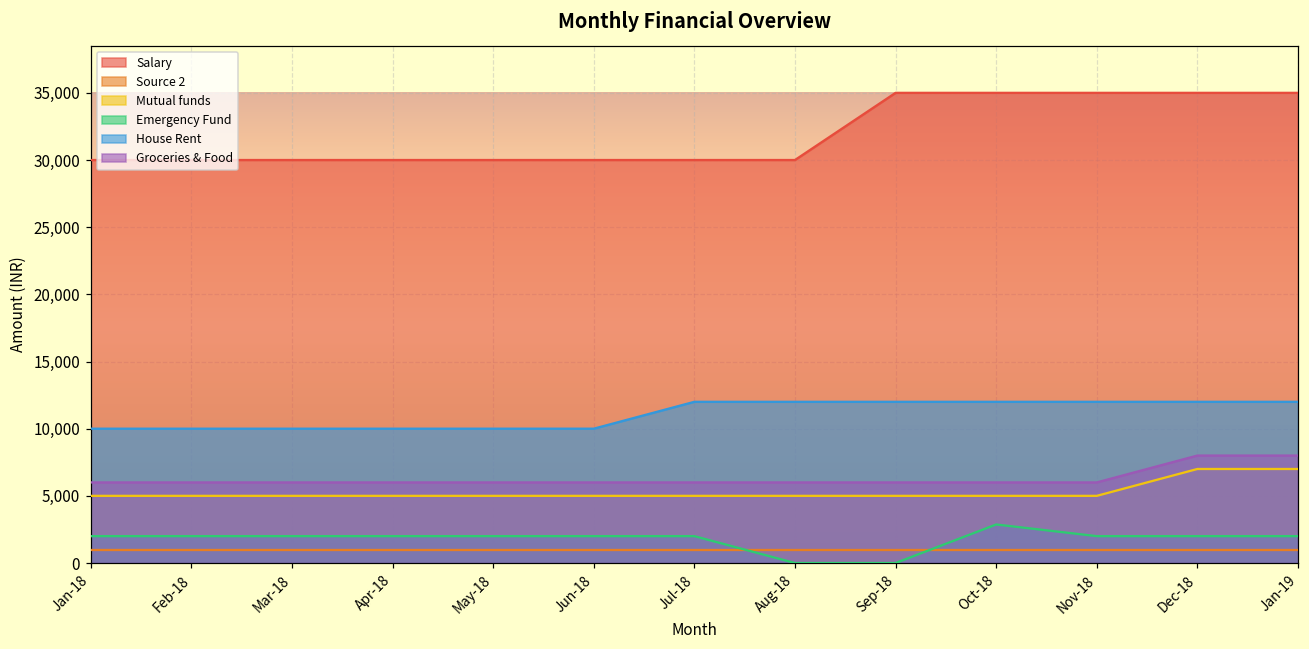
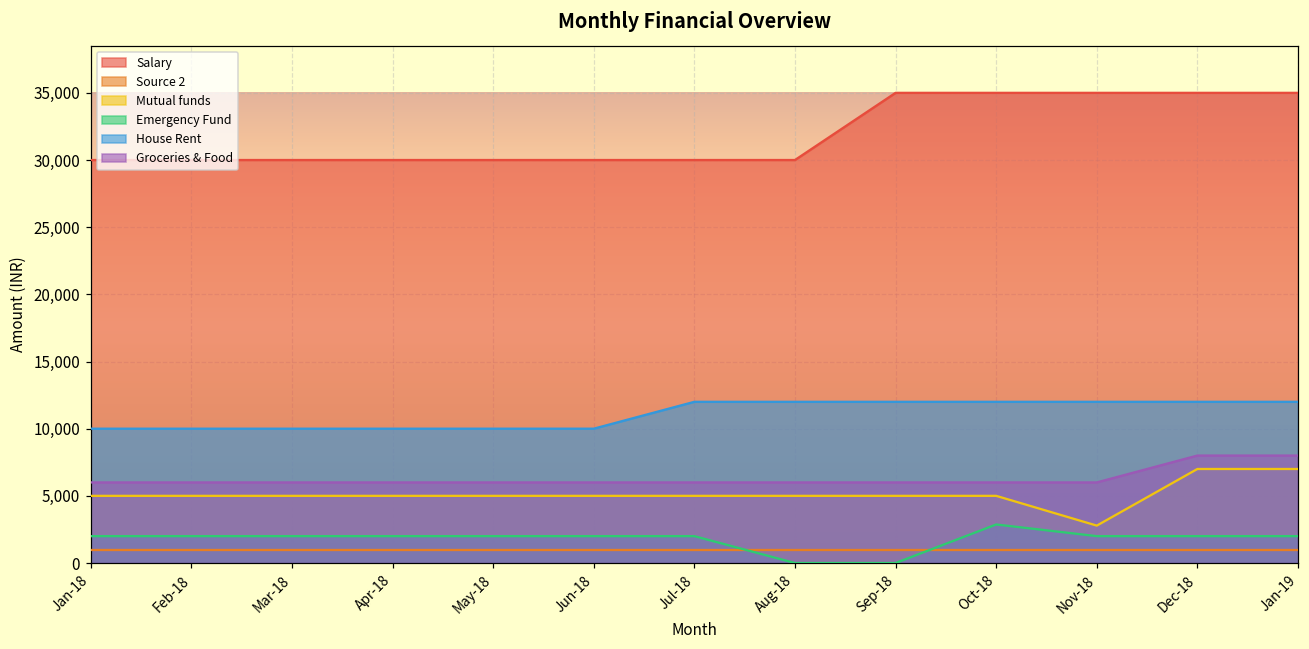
  {
    "Mutual funds": {
      "Jan-18": "5,000",
      "Feb-18": "5,000",
      "Mar-18": "5,000",
      "Apr-18": "5,000",
      "May-18": "5,000",
      "Jun-18": "5,000",
      "Jul-18": "5,000",
      "Aug-18": "5,000",
      "Sep-18": "5,000",
      "Oct-18": "5,000",
-     "Nov-18": "5,000",
+     "Nov-18": "2,800",
      "Dec-18": "7,000",
      "Jan-19": "7,000"
    },
    "Emergency Fund": {
      "Jan-18": "2,000",
      "Feb-18": "2,000",
      "Mar-18": "2,000",
      "Apr-18": "2,000",
      "May-18": "2,000",
      "Jun-18": "2,000",
      "Jul-18": "2,000",
      "Aug-18": "0",
      "Sep-18": "0",
      "Oct-18": "2,900",
      "Nov-18": "2,000",
      "Dec-18": "2,000",
      "Jan-19": "2,000"
    },
    "House Rent": {
      "Jan-18": "10,000",
      "Feb-18": "10,000",
      "Mar-18": "10,000",
      "Apr-18": "10,000",
      "May-18": "10,000",
      "Jun-18": "10,000",
      "Jul-18": "12,000",
      "Aug-18": "12,000",
      "Sep-18": "12,000",
      "Oct-18": "12,000",
      "Nov-18": "12,000",
      "Dec-18": "12,000",
      "Jan-19": "12,000"
    },
    "Groceries & Food": {
      "Jan-18": "6,000",
      "Feb-18": "6,000",
      "Mar-18": "6,000",
      "Apr-18": "6,000",
      "May-18": "6,000",
      "Jun-18": "6,000",
      "Jul-18": "6,000",
      "Aug-18": "6,000",
      "Sep-18": "6,000",
      "Oct-18": "6,000",
      "Nov-18": "6,000",
      "Dec-18": "8,000",
      "Jan-19": "8,000"
    }
  }
